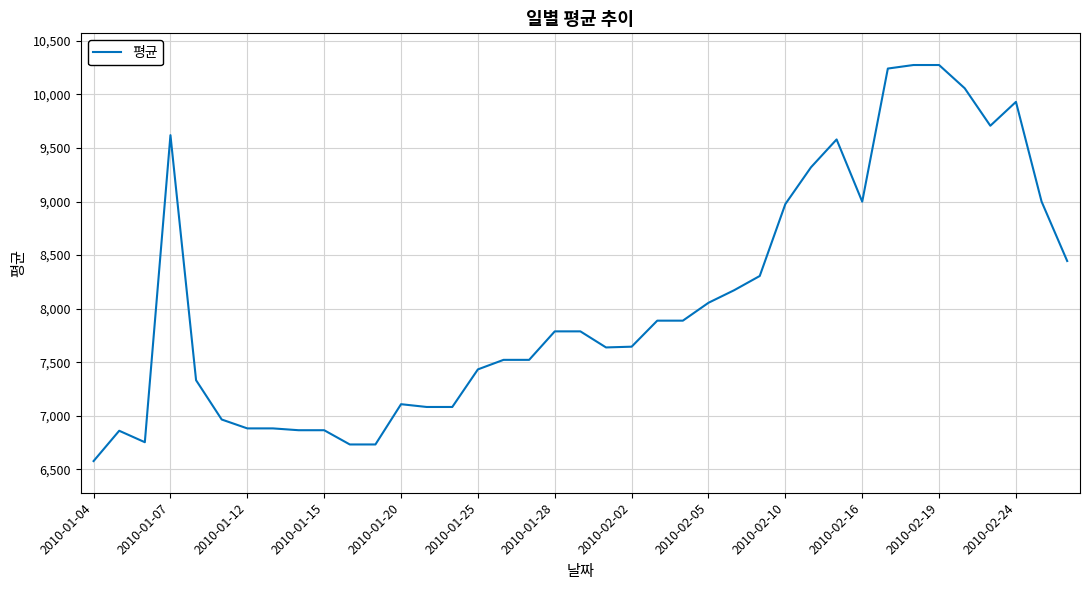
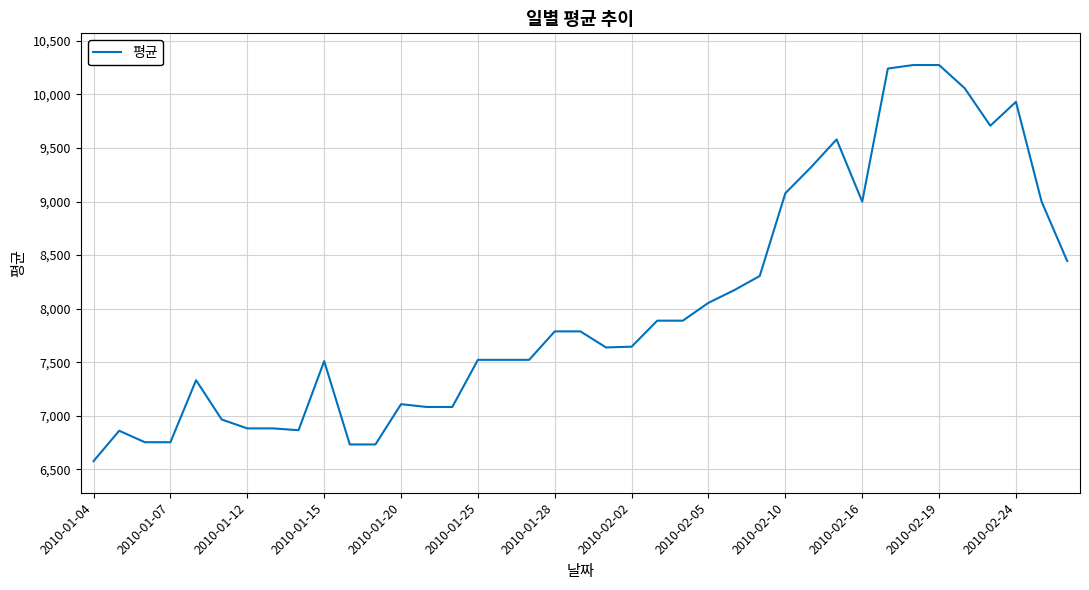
  {
    "2010-01-04": "6,580",
-   "2010-01-07": "9,620",
+   "2010-01-07": "6,750",
    "2010-01-12": "6,880",
-   "2010-01-15": "6,870",
+   "2010-01-15": "7,510",
    "2010-01-20": "7,110",
-   "2010-01-25": "7,430",
+   "2010-01-25": "7,520",
    "2010-01-28": "7,790",
    "2010-02-02": "7,650",
    "2010-02-05": "8,060",
-   "2010-02-10": "8,980",
+   "2010-02-10": "9,080",
    "2010-02-16": "9,000",
    "2010-02-19": "10,280",
    "2010-02-24": "9,930"
  }
